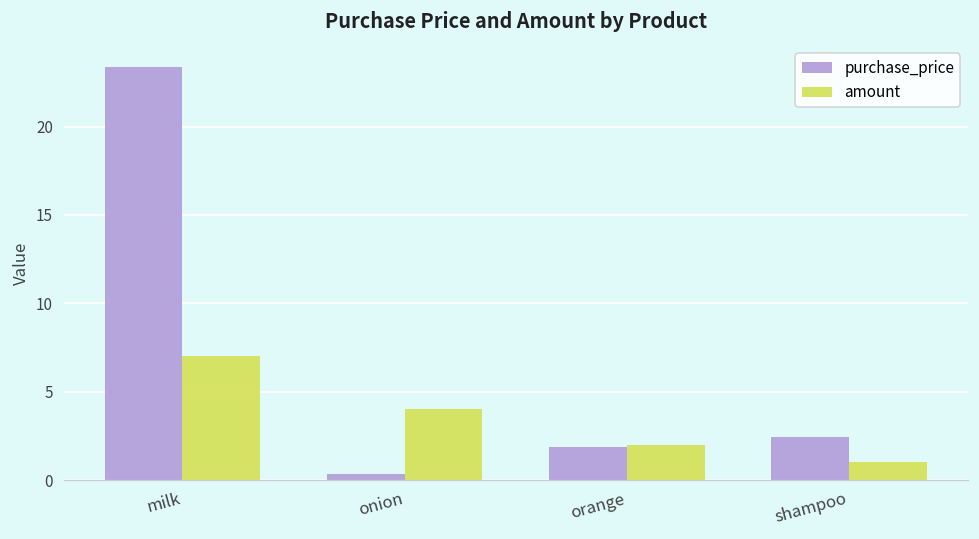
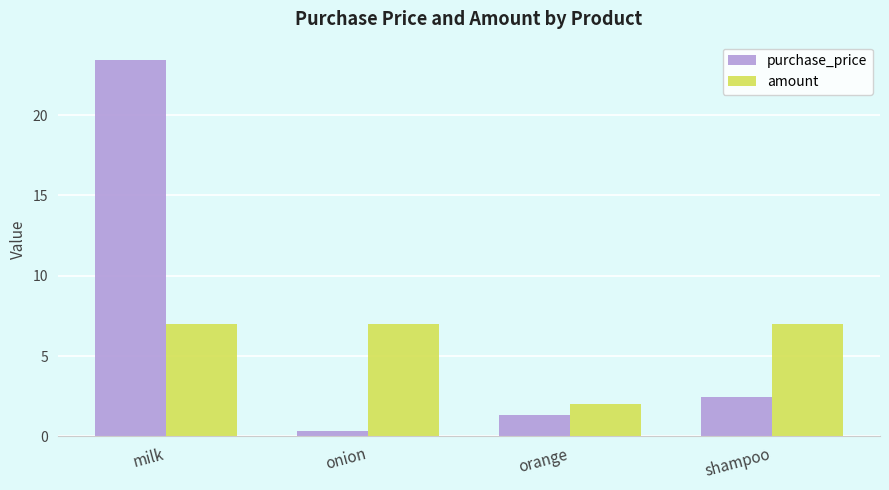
  {
    "purchase_price": {
      "milk": 23.4,
      "onion": 0.3,
-     "orange": 1.9,
+     "orange": 1.4,
      "shampoo": 2.5
    },
    "amount": {
      "milk": 7,
-     "onion": 4,
+     "onion": 7,
      "orange": 2,
-     "shampoo": 1
+     "shampoo": 7
    }
  }
